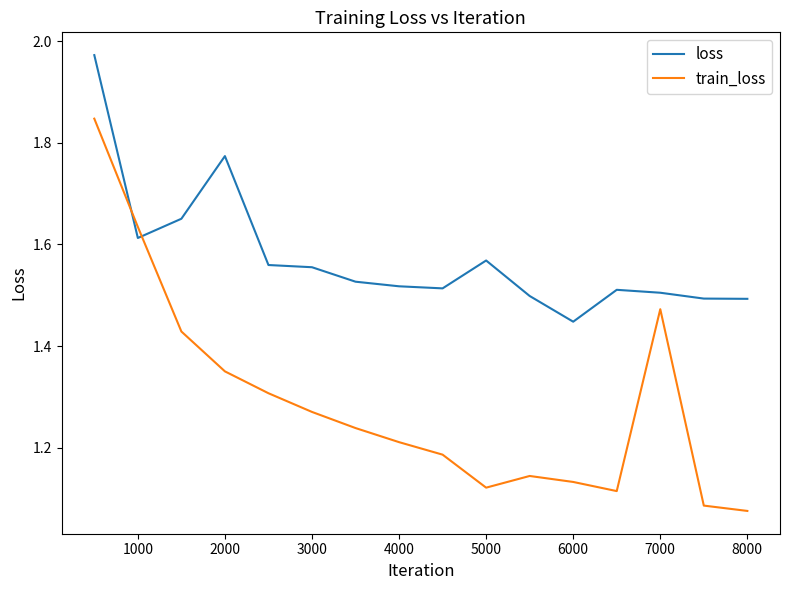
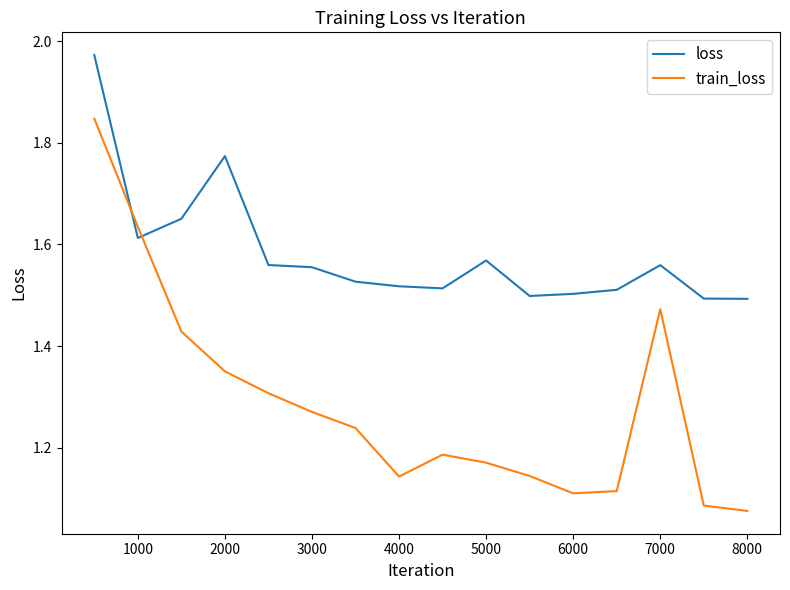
  {
    "loss": {
      "1000": 1.61,
      "2000": 1.77,
      "3000": 1.56,
      "4000": 1.52,
      "5000": 1.57,
-     "6000": 1.45,
-     "7000": 1.51,
+     "6000": 1.50,
+     "7000": 1.56,
      "8000": 1.49
    },
    "train_loss": {
      "1000": 1.63,
      "2000": 1.35,
      "3000": 1.27,
-     "4000": 1.21,
-     "5000": 1.12,
-     "6000": 1.13,
+     "4000": 1.14,
+     "5000": 1.17,
+     "6000": 1.11,
      "7000": 1.47,
      "8000": 1.08
    }
  }
